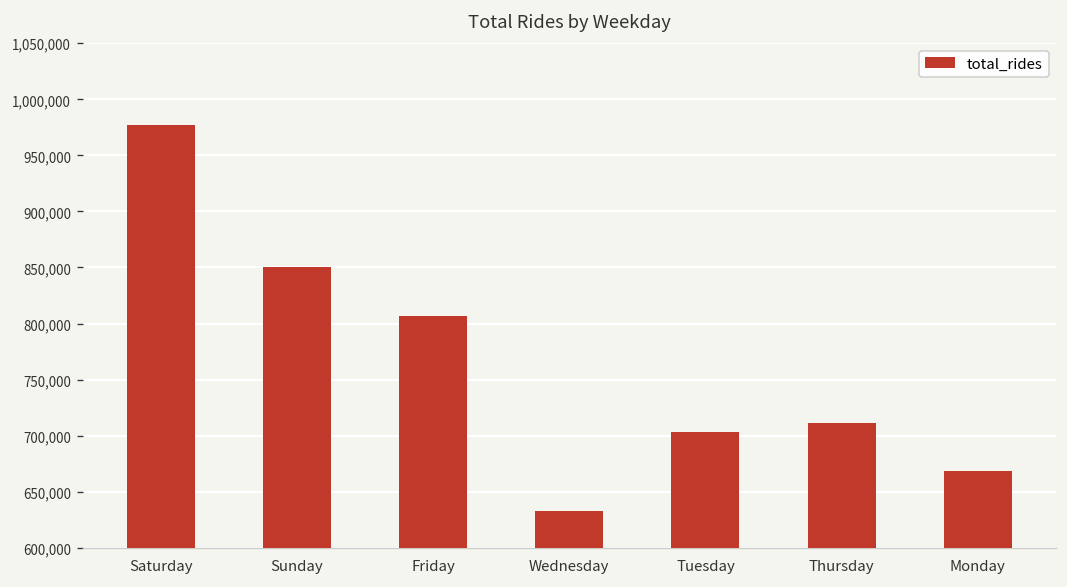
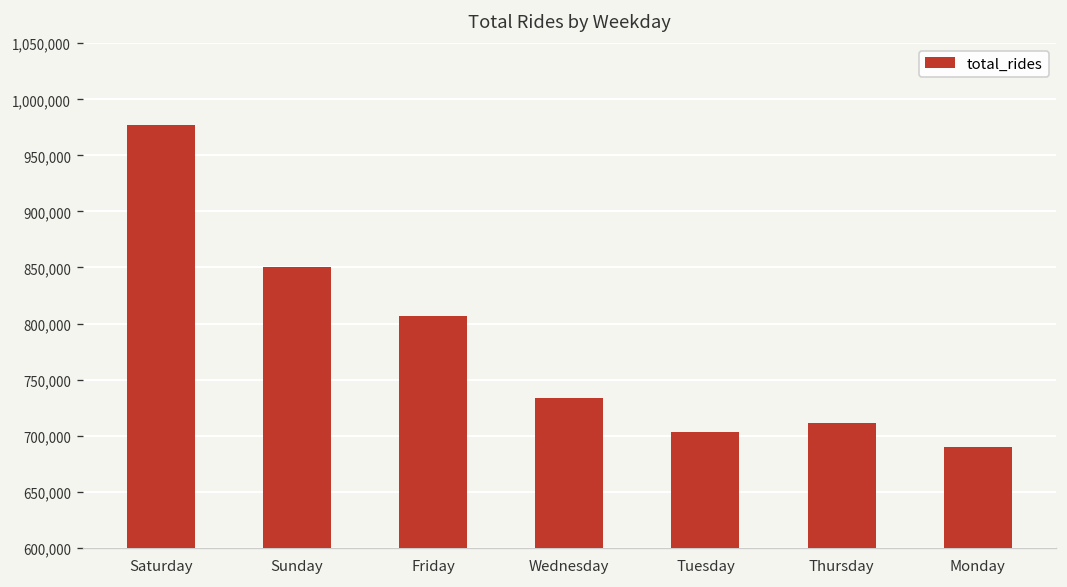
  {
    "Saturday": "980,000",
    "Sunday": "850,000",
    "Friday": "810,000",
-   "Wednesday": "630,000",
+   "Wednesday": "730,000",
    "Tuesday": "700,000",
    "Thursday": "710,000",
-   "Monday": "670,000"
+   "Monday": "690,000"
  }
